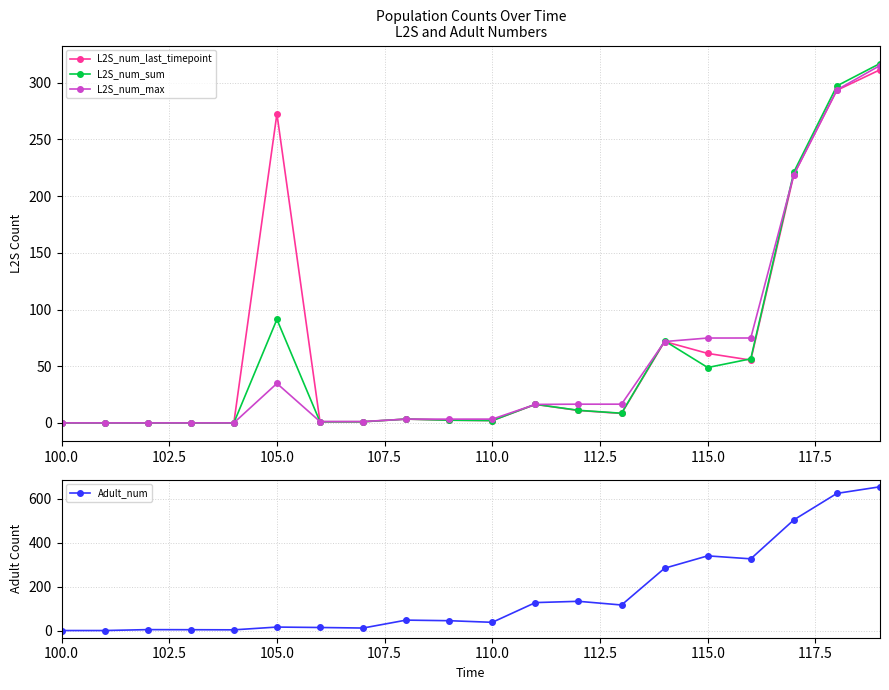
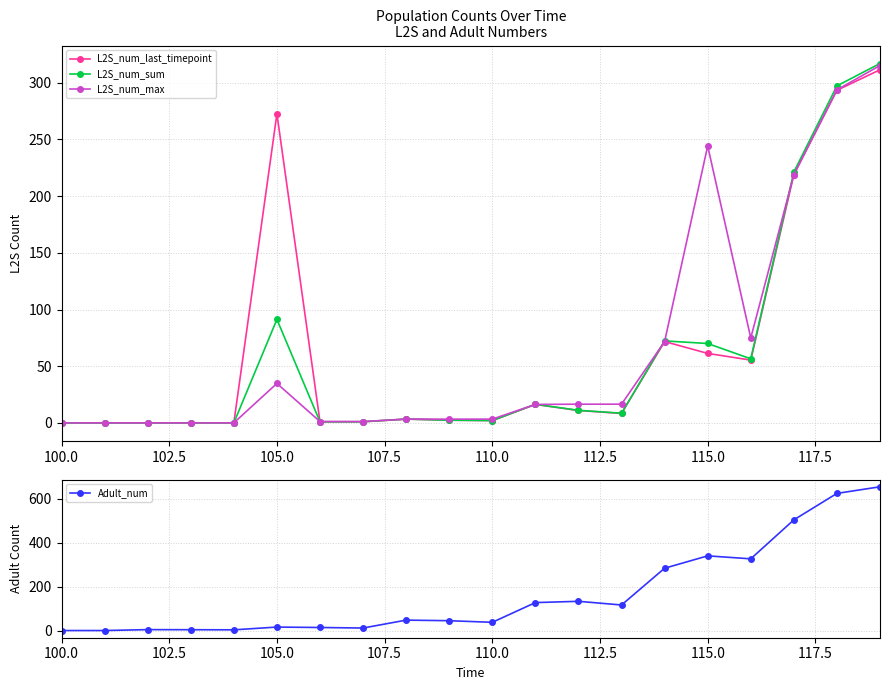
  {
    "Population Counts Over Time L2S and Adult Numbers": {
      "L2S_num_last_timepoint": {
        "105.0": 273,
        "115.0": 61
      },
      "L2S_num_sum": {
        "105.0": 91,
-       "115.0": 49
+       "115.0": 70
      },
      "L2S_num_max": {
        "105.0": 35,
-       "115.0": 75
+       "115.0": 244
      }
    }
  }
